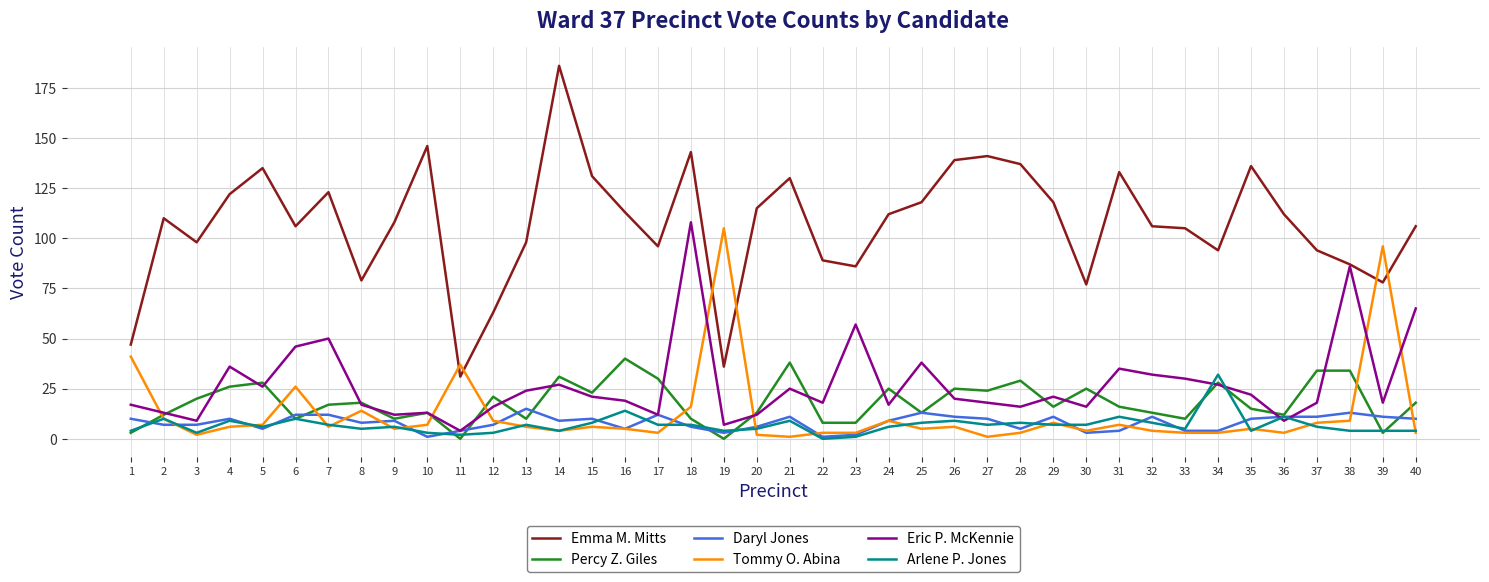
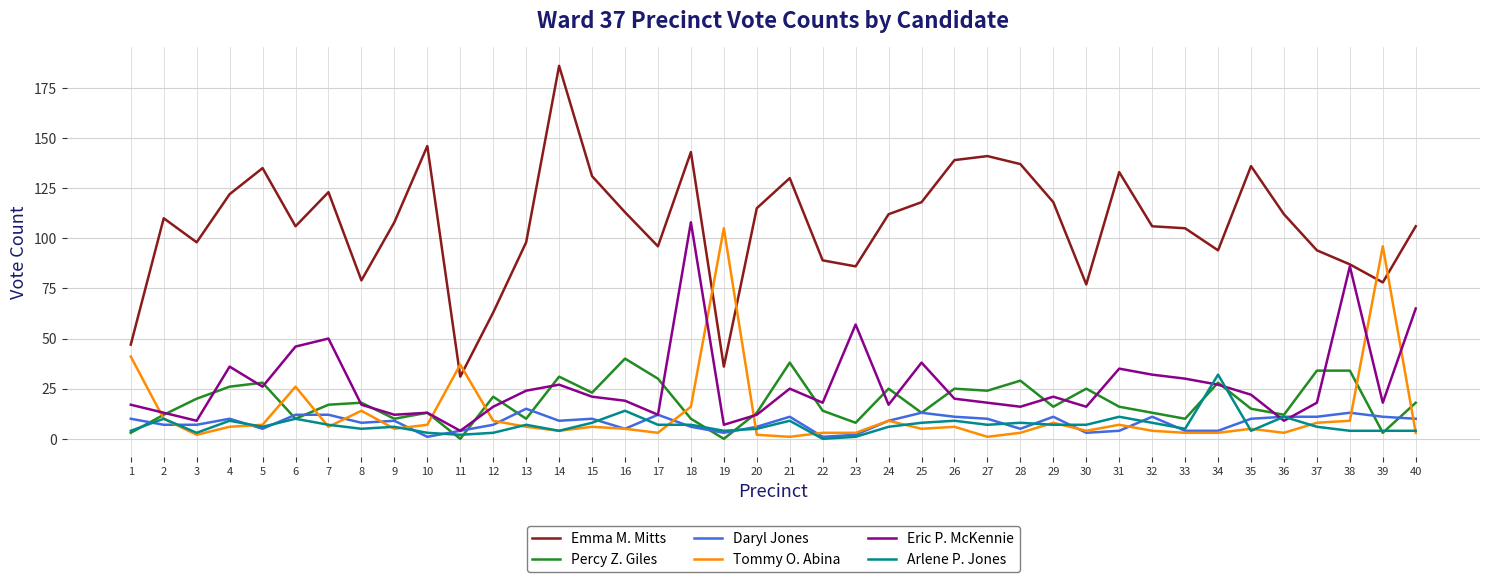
  {
    "Emma M. Mitts": {
      "1": 47,
      "2": 110,
      "3": 98,
      "4": 122,
      "5": 135,
      "6": 106,
      "7": 123,
      "8": 79,
      "9": 108,
      "10": 146,
      "11": 31,
      "12": 63,
      "13": 98,
      "14": 186,
      "15": 131,
      "16": 113,
      "17": 96,
      "18": 143,
      "19": 36,
      "20": 115,
      "21": 130,
      "22": 89,
      "23": 86,
      "24": 112,
      "25": 118,
      "26": 139,
      "27": 141,
      "28": 137,
      "29": 118,
      "30": 77,
      "31": 133,
      "32": 106,
      "33": 105,
      "34": 94,
      "35": 136,
      "36": 112,
      "37": 94,
      "39": 78,
      "40": 106
    },
    "Percy Z. Giles": {
      "3": 20,
      "4": 26,
      "5": 28,
      "7": 17,
      "11": 0,
      "12": 21,
      "13": 10,
      "14": 31,
      "15": 23,
      "16": 40,
      "17": 30,
      "18": 10,
      "19": 0,
      "21": 38,
-     "22": 8,
+     "22": 14,
      "23": 8,
      "24": 25,
      "26": 25,
      "27": 24,
      "28": 29,
      "29": 16,
      "30": 25,
      "31": 16,
      "32": 13,
      "33": 10,
      "35": 15,
      "37": 34,
      "38": 34,
      "40": 18
    },
    "Daryl Jones": {
      "1": 10,
      "2": 7,
      "3": 7,
      "6": 12,
      "7": 12,
      "8": 8,
      "10": 1,
      "12": 7,
      "13": 15,
      "14": 9,
      "15": 10,
      "21": 11,
      "26": 11,
      "27": 10,
      "28": 5,
      "29": 11,
      "31": 4,
      "32": 11,
      "35": 10,
      "37": 11,
      "38": 13,
      "39": 11,
      "40": 10
    },
    "Tommy O. Abina": {
      "1": 41,
      "4": 6,
      "6": 26,
      "8": 14,
      "10": 7,
      "11": 37,
      "12": 9,
      "15": 6,
      "17": 3,
      "18": 16,
      "19": 105,
      "20": 2,
      "21": 1,
      "22": 3,
      "25": 5,
      "26": 6,
      "27": 1,
      "28": 3,
      "31": 7,
      "32": 4,
      "36": 3,
      "37": 8,
      "38": 9,
      "39": 96
    },
    "Eric P. McKennie": {
      "1": 17,
      "3": 9,
      "4": 36,
      "5": 26,
      "6": 46,
      "7": 50,
      "9": 12,
      "12": 16,
      "13": 24,
      "14": 27,
      "15": 21,
      "16": 19,
      "18": 108,
      "19": 7,
      "21": 25,
      "22": 18,
      "23": 57,
      "24": 17,
      "25": 38,
      "26": 20,
      "27": 18,
      "28": 16,
      "29": 21,
      "30": 16,
      "31": 35,
      "32": 32,
      "33": 30,
      "35": 22,
      "36": 9,
      "37": 18,
      "39": 18,
      "40": 65
    },
    "Arlene P. Jones": {
      "8": 5,
      "10": 3,
      "11": 2,
      "12": 3,
      "15": 8,
      "16": 14,
      "17": 7,
      "21": 9,
      "24": 6,
      "25": 8,
      "26": 9,
      "27": 7,
      "28": 8,
      "30": 7,
      "31": 11,
      "32": 8,
      "34": 32,
      "37": 6,
      "38": 4
    }
  }
